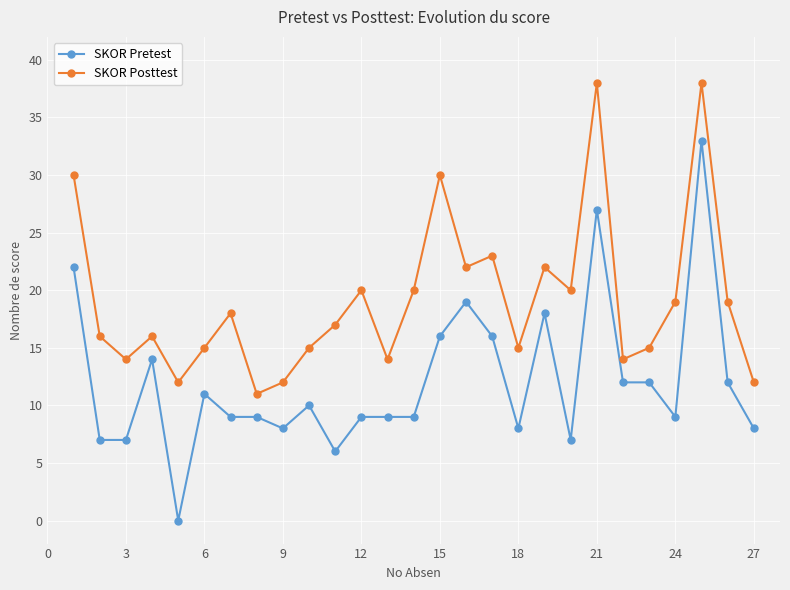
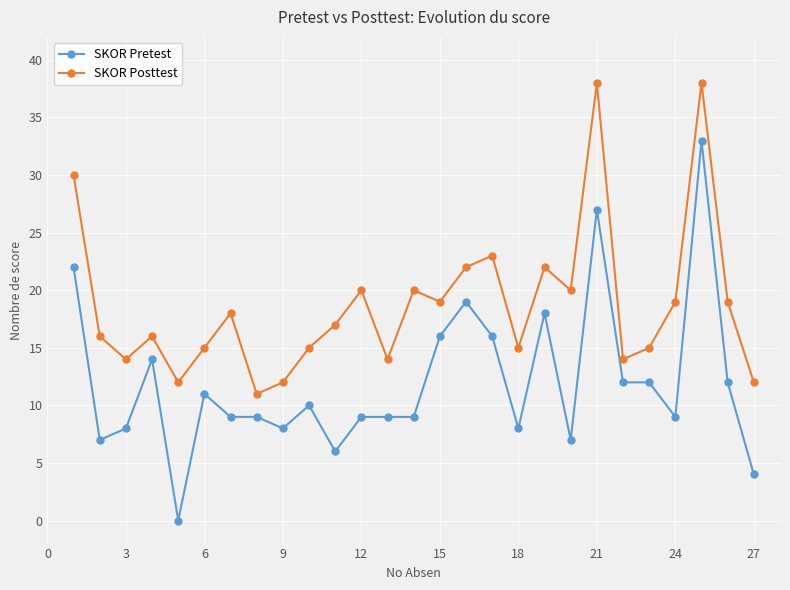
  {
    "SKOR Pretest": {
-     "3": 7,
+     "3": 8,
      "6": 11,
      "9": 8,
      "12": 9,
      "15": 16,
      "18": 8,
      "21": 27,
      "24": 9,
-     "27": 8
+     "27": 4
    },
    "SKOR Posttest": {
      "3": 14,
      "6": 15,
      "9": 12,
      "12": 20,
-     "15": 30,
+     "15": 19,
      "18": 15,
      "21": 38,
      "24": 19,
      "27": 12
    }
  }
